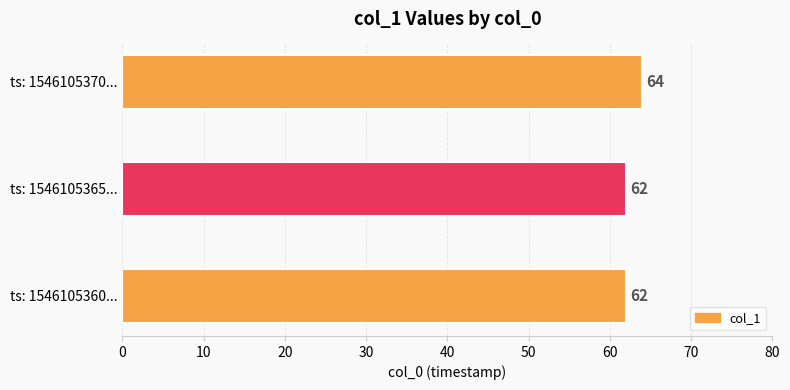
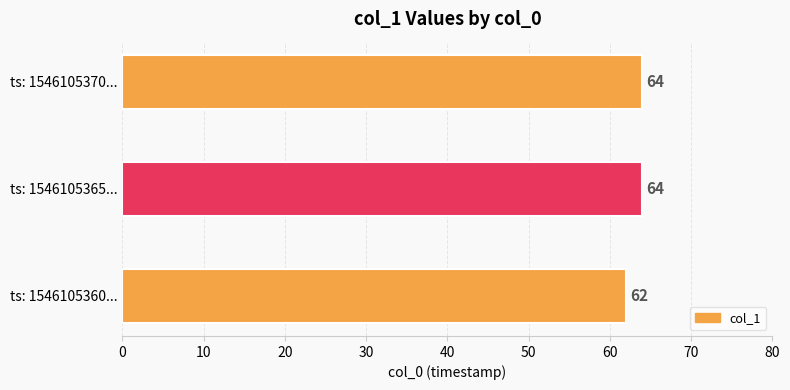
  {
    "ts: 1546105370...": 64,
-   "ts: 1546105365...": 62,
+   "ts: 1546105365...": 64,
    "ts: 1546105360...": 62
  }
